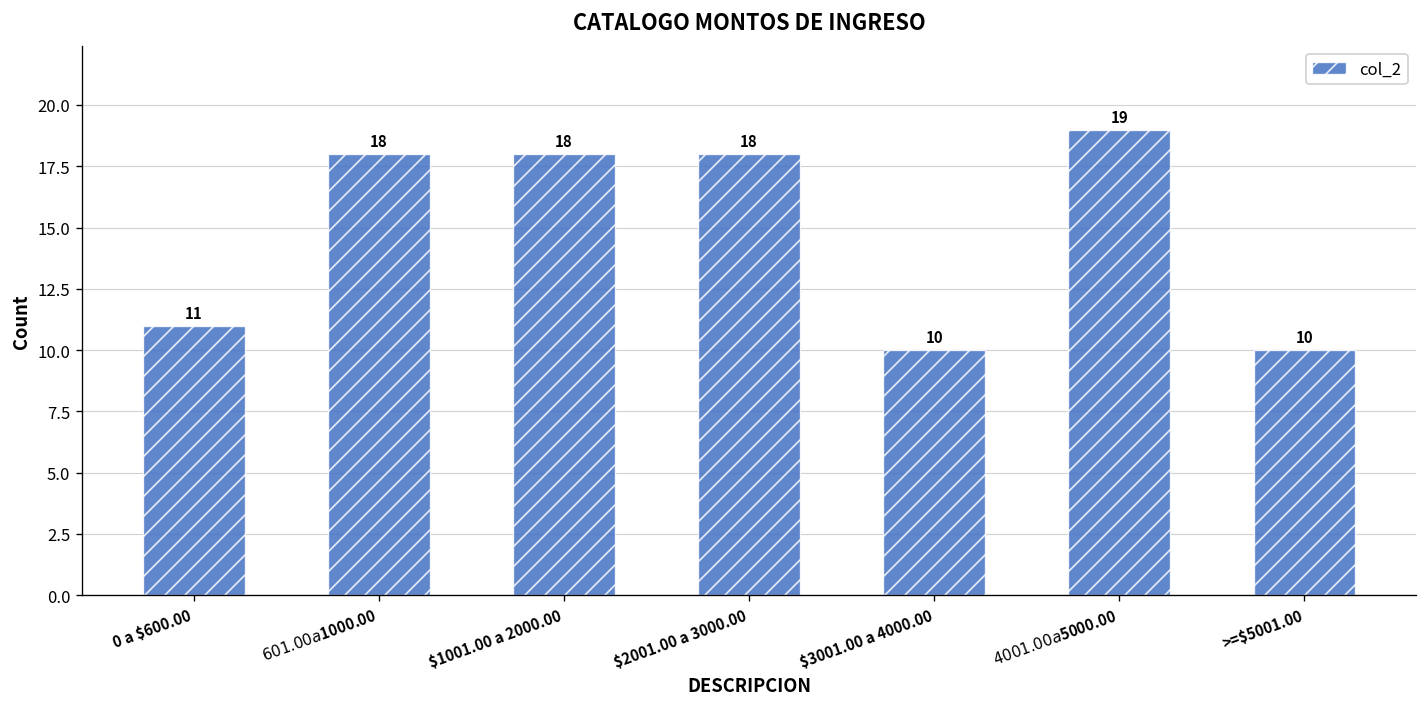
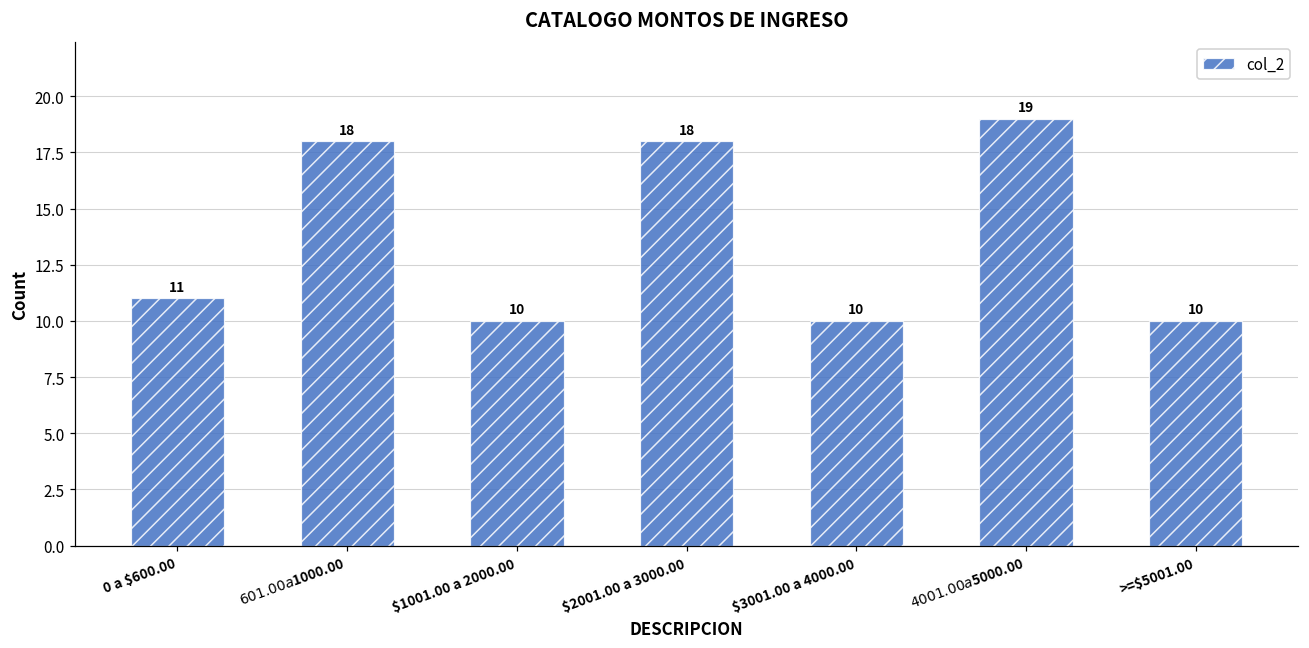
  {
    "0 a $600.00": 11,
-   "$1001.00 a 2000.00": 18,
+   "$1001.00 a 2000.00": 10,
    "$2001.00 a 3000.00": 18,
    "$3001.00 a 4000.00": 10,
    ">=$5001.00": 10
  }
